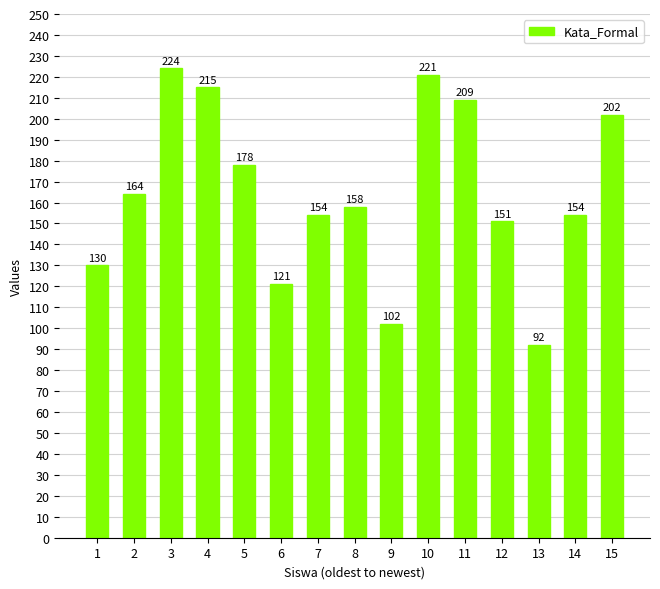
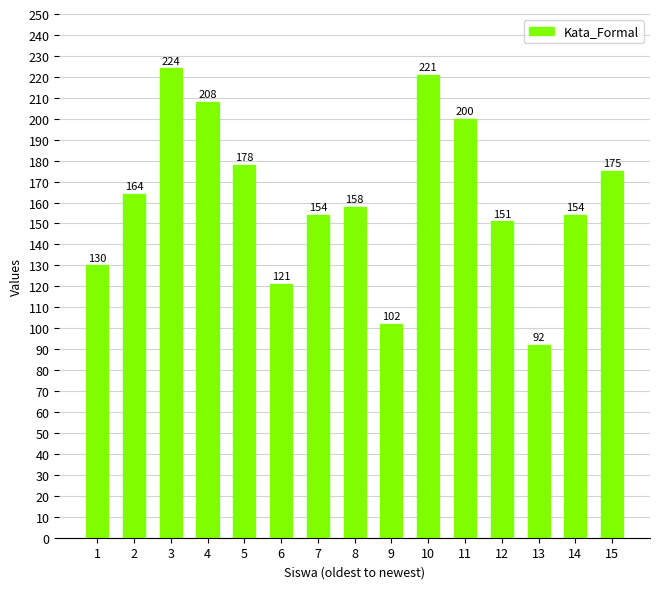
  {
    "1": 130,
    "2": 164,
    "3": 224,
-   "4": 215,
+   "4": 208,
    "5": 178,
    "6": 121,
    "7": 154,
    "8": 158,
    "9": 102,
    "10": 221,
-   "11": 209,
+   "11": 200,
    "12": 151,
    "13": 92,
    "14": 154,
-   "15": 202
+   "15": 175
  }
